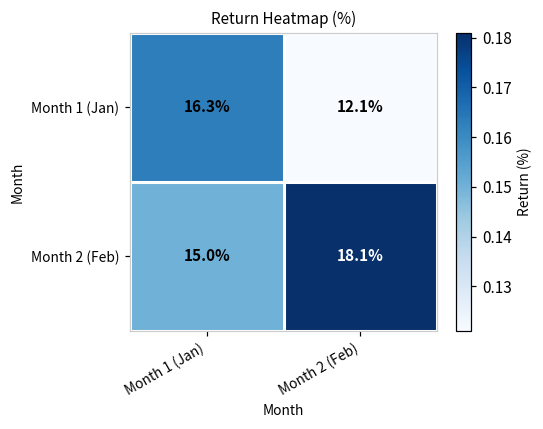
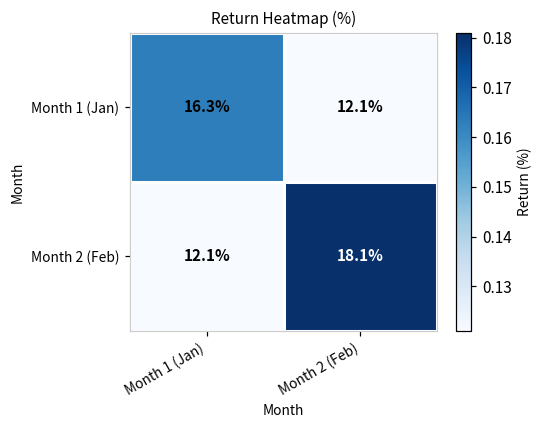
  {
    "Month 1 (Jan)": {
      "Month 1 (Jan)": "16.3%",
      "Month 2 (Feb)": "12.1%"
    },
    "Month 2 (Feb)": {
-     "Month 1 (Jan)": "15.0%",
+     "Month 1 (Jan)": "12.1%",
      "Month 2 (Feb)": "18.1%"
    }
  }
